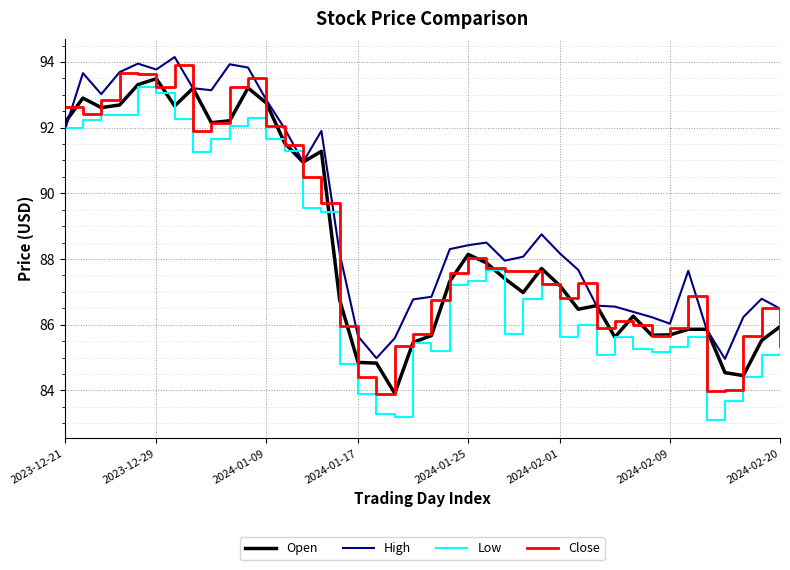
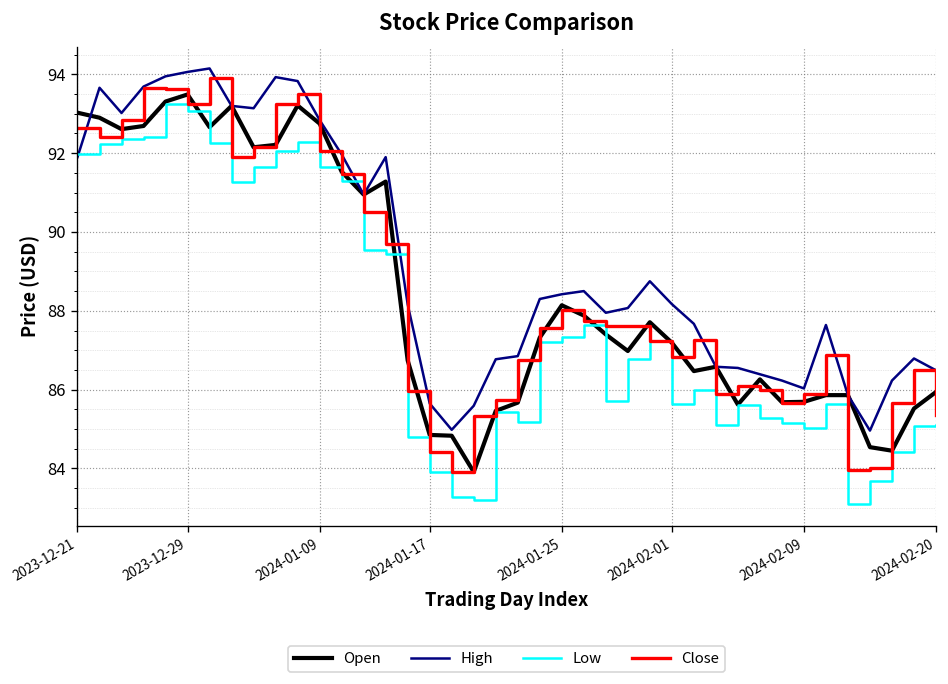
  {
    "Open": {
-     "2023-12-21": 92.1,
+     "2023-12-21": 93.0,
      "2023-12-29": 93.5,
      "2024-01-09": 92.8,
      "2024-01-17": 84.8,
      "2024-01-25": 88.1,
      "2024-02-01": 87.2,
      "2024-02-09": 85.7,
      "2024-02-20": 85.9
    },
    "High": {
-     "2023-12-29": 93.8,
+     "2023-12-29": 94.1,
      "2024-01-09": 92.8,
      "2024-01-17": 85.6,
      "2024-01-25": 88.4,
      "2024-02-01": 88.2,
      "2024-02-09": 86.0,
      "2024-02-20": 86.5
    },
    "Low": {
      "2023-12-29": 93.1,
      "2024-01-09": 91.7,
      "2024-01-17": 83.9,
      "2024-01-25": 87.3,
      "2024-02-01": 85.6,
-     "2024-02-09": 85.3,
+     "2024-02-09": 85.0,
      "2024-02-20": 85.1
    },
    "Close": {
      "2023-12-21": 92.6,
      "2023-12-29": 93.3,
      "2024-01-09": 92.1,
      "2024-01-17": 84.4,
      "2024-01-25": 88.0,
      "2024-02-01": 86.8,
      "2024-02-09": 85.9,
      "2024-02-20": 85.3
    }
  }
